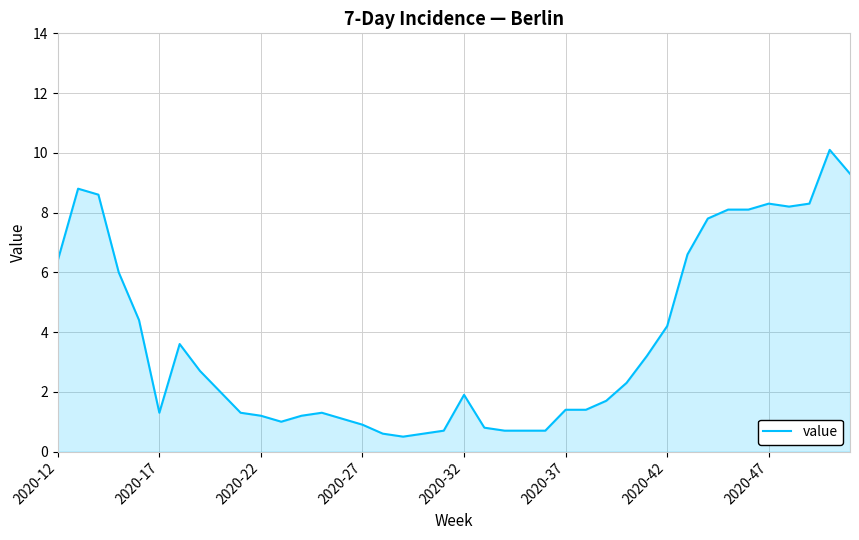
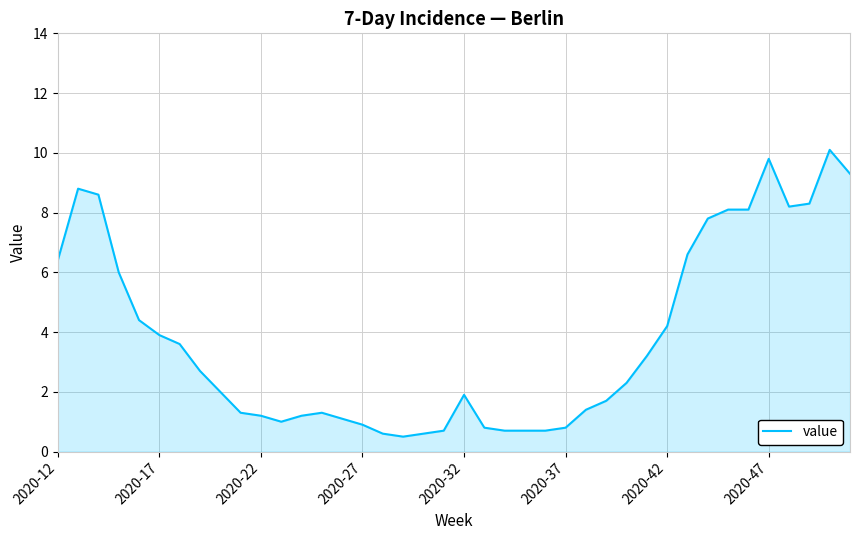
  {
    "2020-12": 6.4,
-   "2020-17": 1.3,
+   "2020-17": 3.9,
    "2020-22": 1.2,
    "2020-27": 0.9,
    "2020-32": 1.9,
-   "2020-37": 1.4,
+   "2020-37": 0.8,
    "2020-42": 4.2,
-   "2020-47": 8.3
+   "2020-47": 9.8
  }
